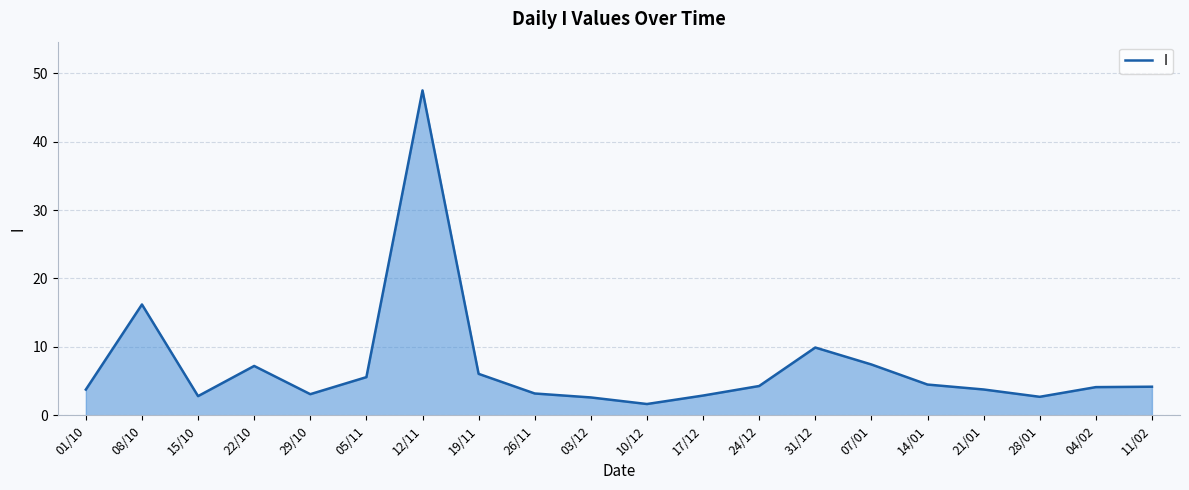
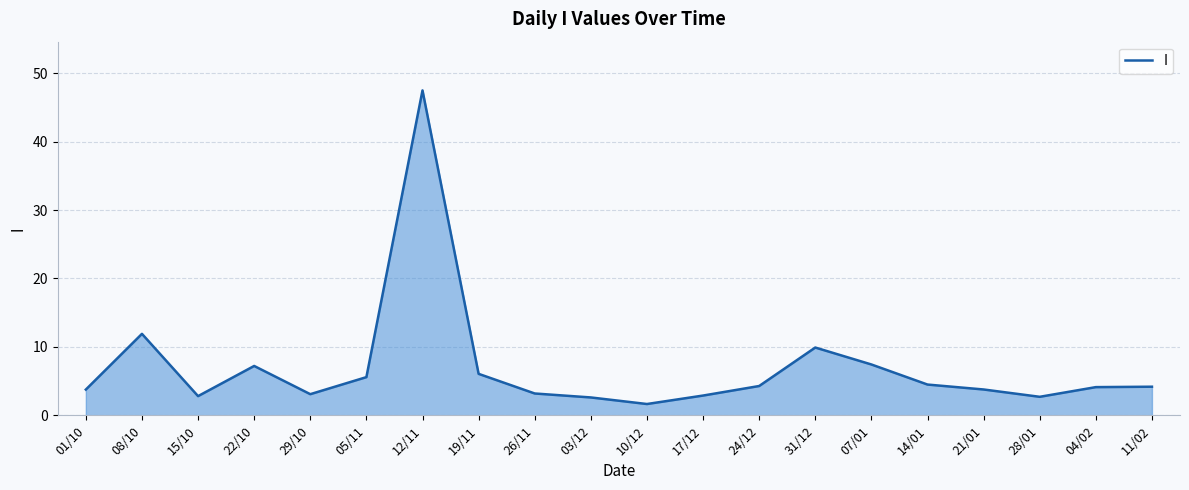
  {
    "01/10": 4,
-   "08/10": 16,
+   "08/10": 12,
    "15/10": 3,
    "22/10": 7,
    "29/10": 3,
    "05/11": 6,
    "12/11": 48,
    "19/11": 6,
    "26/11": 3,
    "03/12": 3,
    "10/12": 2,
    "17/12": 3,
    "24/12": 4,
    "31/12": 10,
    "07/01": 7,
    "14/01": 4,
    "21/01": 4,
    "28/01": 3,
    "04/02": 4,
    "11/02": 4
  }
